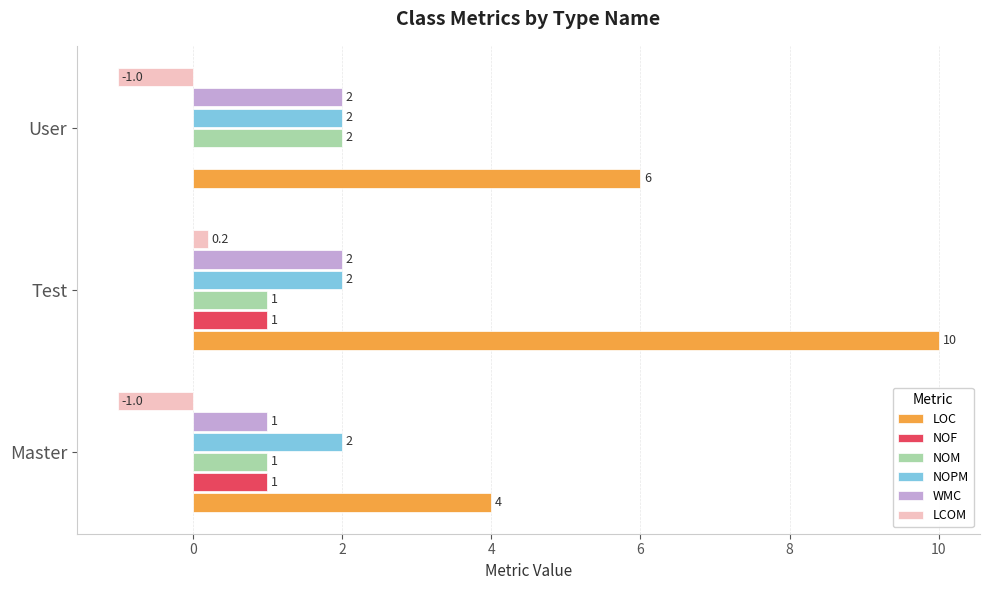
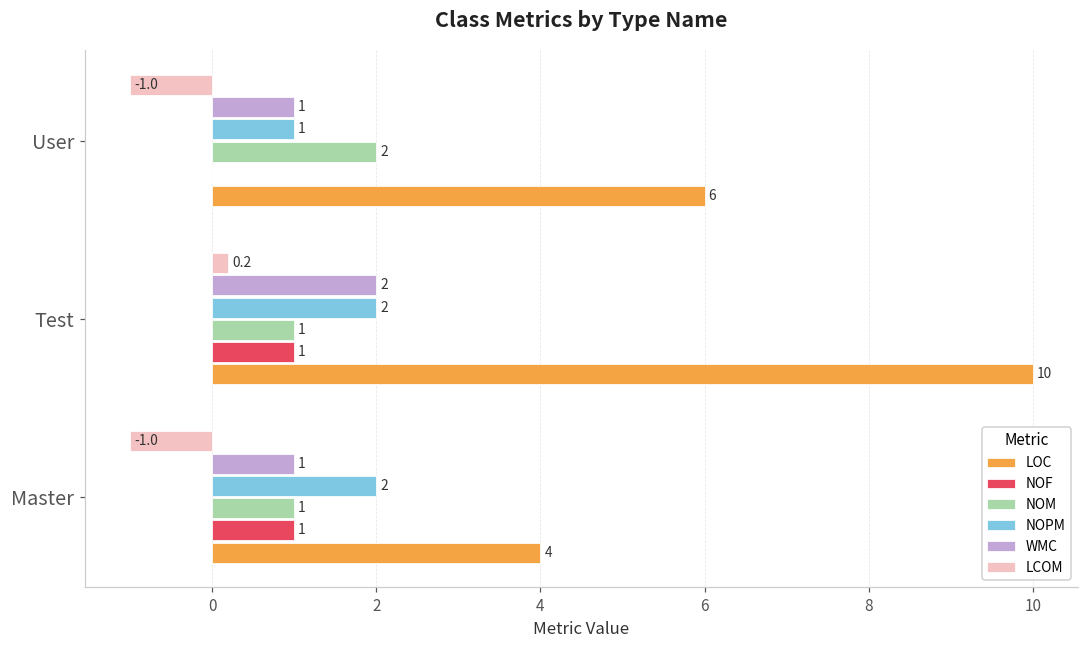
  {
    "LOC": {
      "User": 6,
      "Test": 10,
      "Master": 4
    },
    "NOF": {
      "Test": 1,
      "Master": 1
    },
    "NOM": {
      "User": 2,
      "Test": 1,
      "Master": 1
    },
    "NOPM": {
-     "User": 2,
+     "User": 1,
      "Test": 2,
      "Master": 2
    },
    "WMC": {
-     "User": 2,
+     "User": 1,
      "Test": 2,
      "Master": 1
    },
    "LCOM": {
      "User": -1.0,
      "Test": 0.2,
      "Master": -1.0
    }
  }
